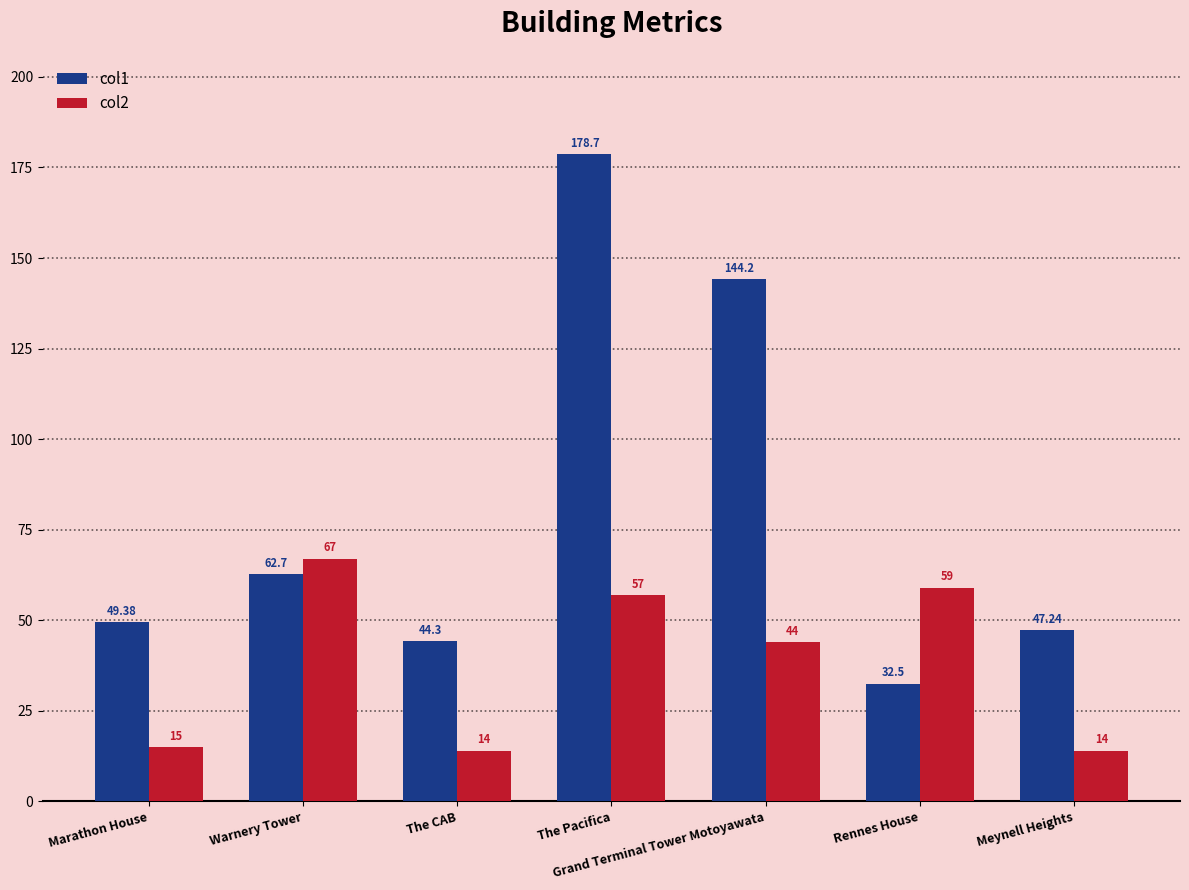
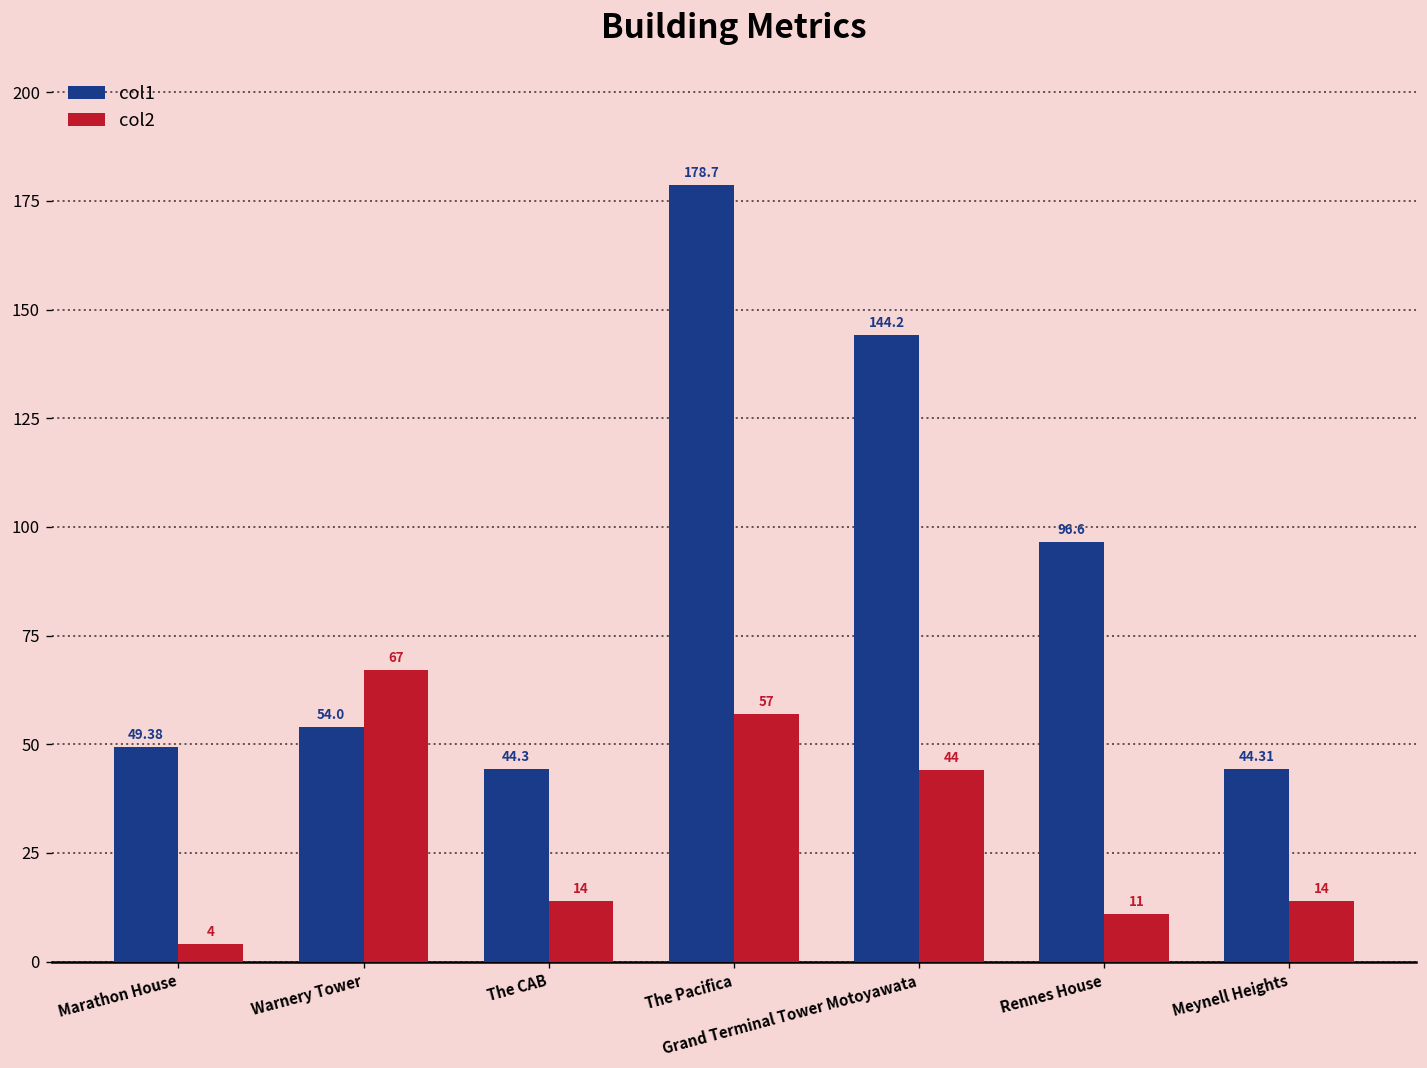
  {
    "col1": {
      "Marathon House": 49.38,
-     "Warnery Tower": 62.7,
+     "Warnery Tower": 54.0,
      "The CAB": 44.3,
      "The Pacifica": 178.7,
      "Grand Terminal Tower Motoyawata": 144.2,
-     "Rennes House": 32.5,
-     "Meynell Heights": 47.24
+     "Rennes House": 96.6,
+     "Meynell Heights": 44.31
    },
    "col2": {
-     "Marathon House": 15,
+     "Marathon House": 4,
      "Warnery Tower": 67,
      "The CAB": 14,
      "The Pacifica": 57,
      "Grand Terminal Tower Motoyawata": 44,
-     "Rennes House": 59,
+     "Rennes House": 11,
      "Meynell Heights": 14
    }
  }
